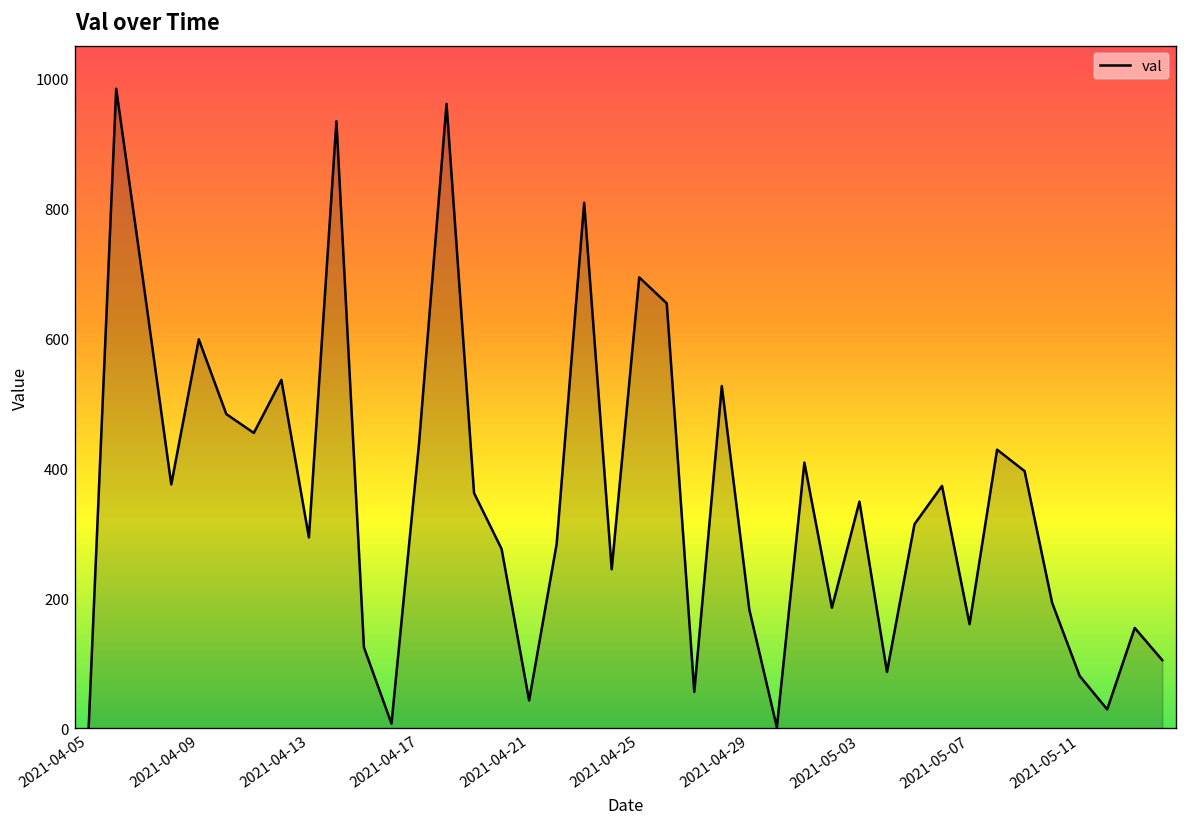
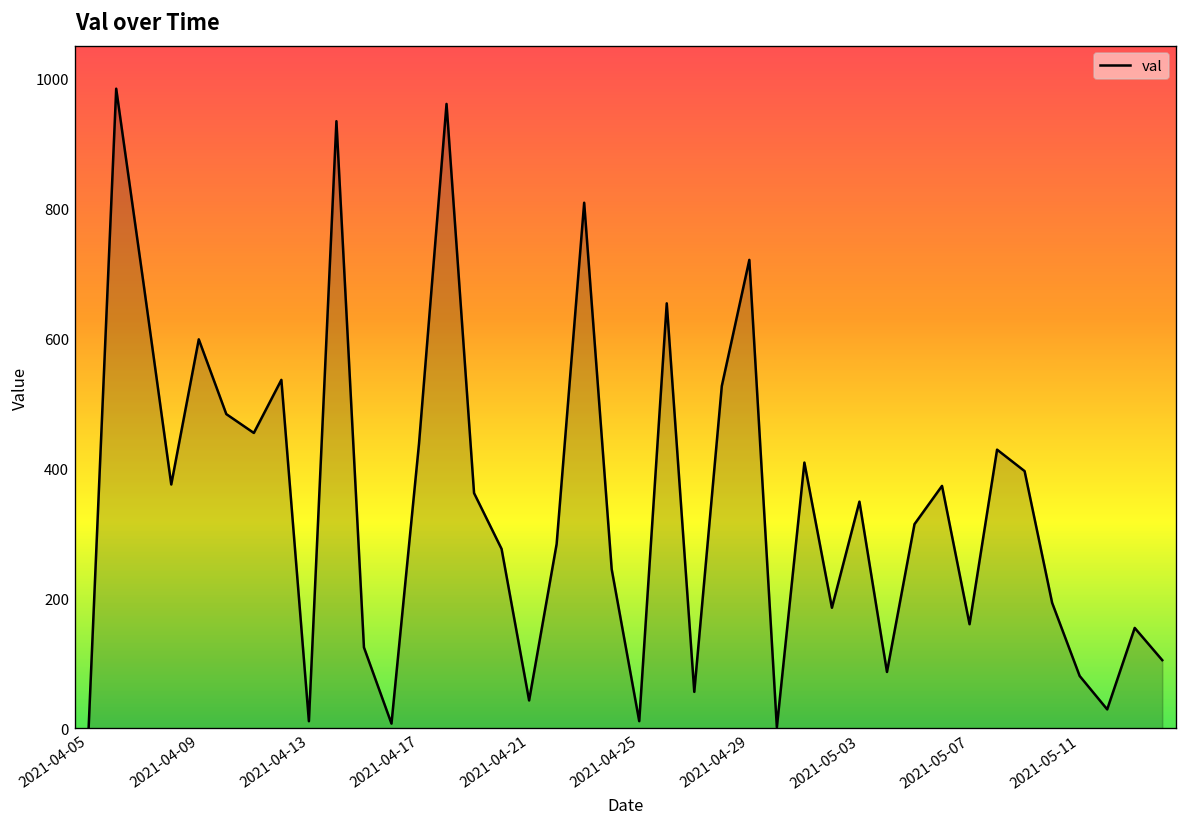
  {
    "2021-04-05": 0,
    "2021-04-09": 600,
-   "2021-04-13": 290,
+   "2021-04-13": 10,
    "2021-04-17": 440,
    "2021-04-21": 40,
-   "2021-04-25": 690,
-   "2021-04-29": 180,
+   "2021-04-25": 10,
+   "2021-04-29": 720,
    "2021-05-03": 350,
    "2021-05-07": 160,
    "2021-05-11": 80
  }
